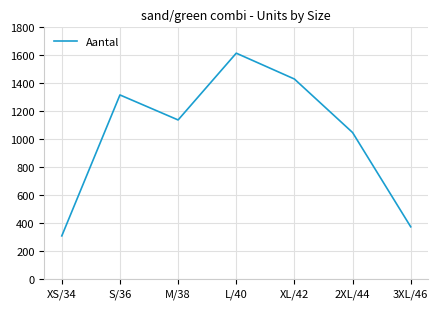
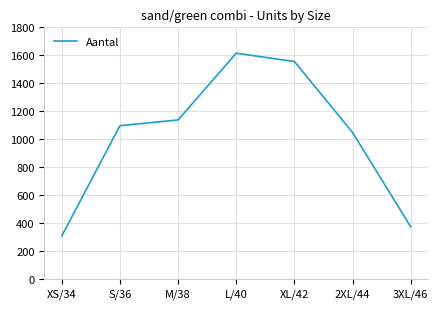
  {
    "XS/34": 310,
-   "S/36": 1320,
+   "S/36": 1100,
    "M/38": 1140,
    "L/40": 1620,
-   "XL/42": 1430,
+   "XL/42": 1560,
    "2XL/44": 1050,
    "3XL/46": 370
  }
